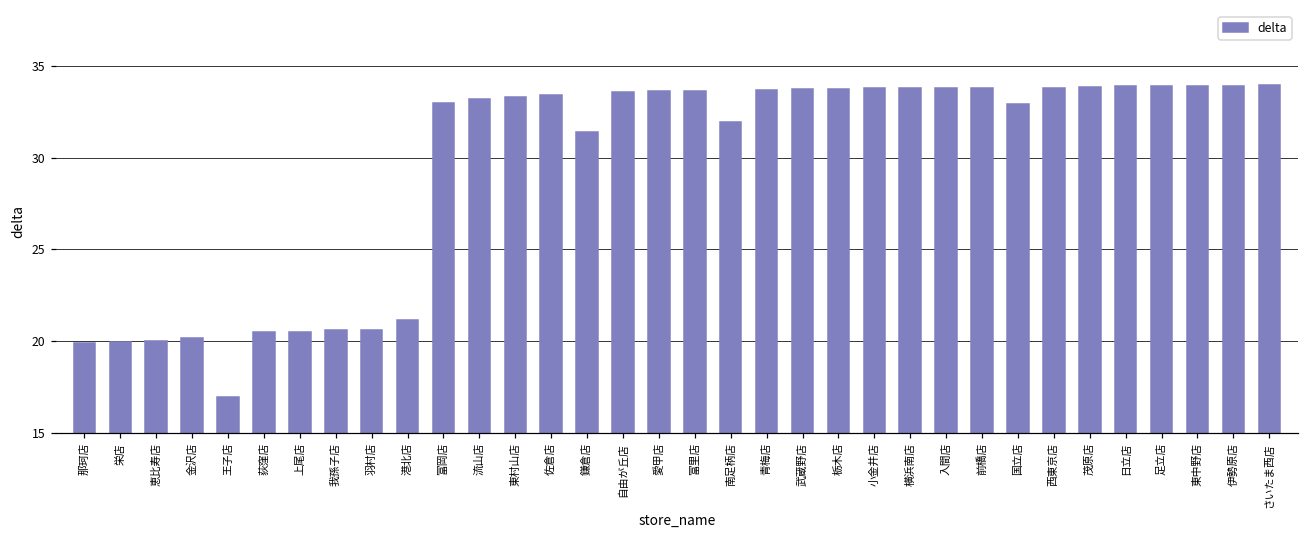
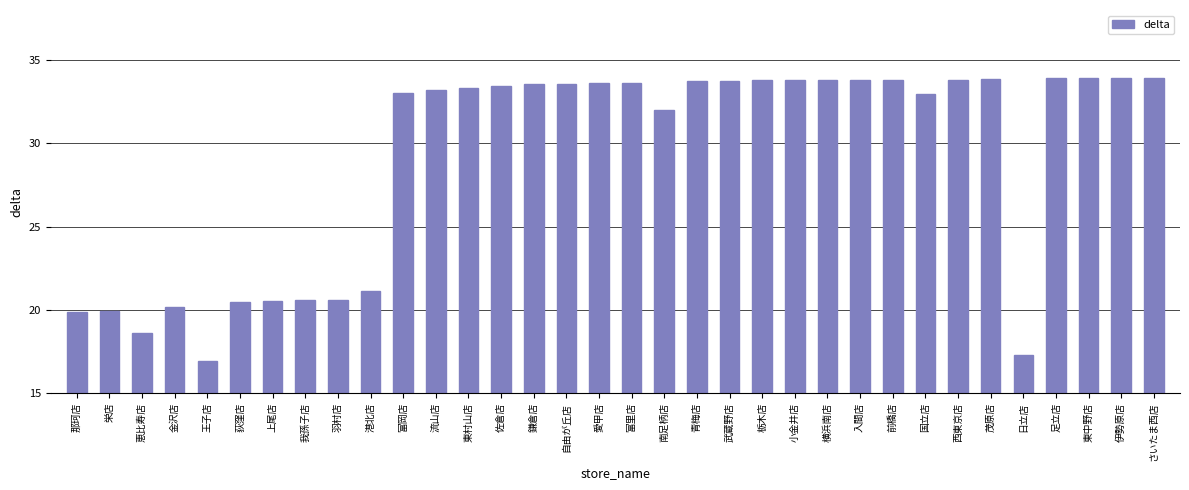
  {
    "那珂店": 19.9,
    "栄店": 20.0,
-   "恵比寿店": 20.0,
+   "恵比寿店": 18.6,
    "金沢店": 20.2,
    "王子店": 16.9,
    "荻窪店": 20.5,
    "上尾店": 20.5,
    "我孫子店": 20.6,
    "羽村店": 20.6,
    "港北店": 21.1,
    "富岡店": 33.0,
    "流山店": 33.2,
    "東村山店": 33.3,
    "佐倉店": 33.4,
-   "鎌倉店": 31.4,
+   "鎌倉店": 33.6,
    "自由が丘店": 33.6,
    "愛甲店": 33.6,
    "富里店": 33.6,
    "南足柄店": 32.0,
    "青梅店": 33.7,
    "武蔵野店": 33.7,
    "栃木店": 33.8,
    "小金井店": 33.8,
    "横浜南店": 33.8,
    "入間店": 33.8,
    "前橋店": 33.8,
    "国立店": 33.0,
    "西東京店": 33.8,
    "茂原店": 33.9,
-   "日立店": 33.9,
+   "日立店": 17.3,
    "足立店": 33.9,
    "東中野店": 33.9,
    "伊勢原店": 33.9,
    "さいたま西店": 33.9
  }
